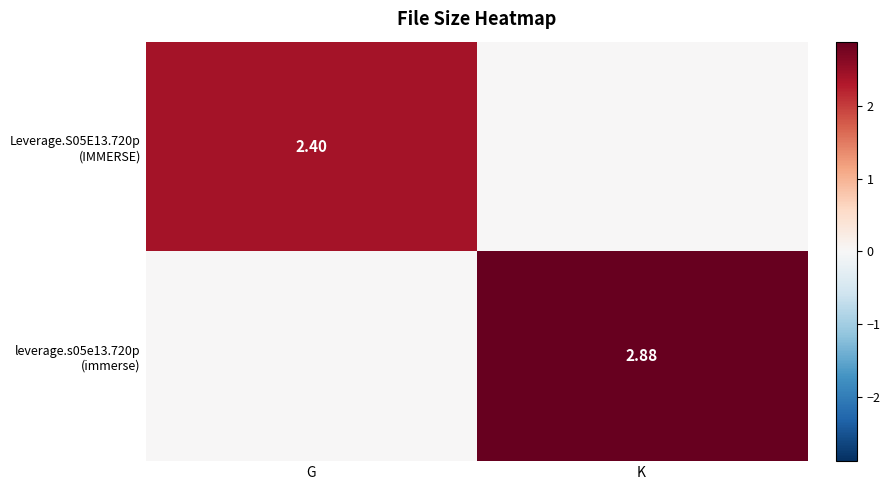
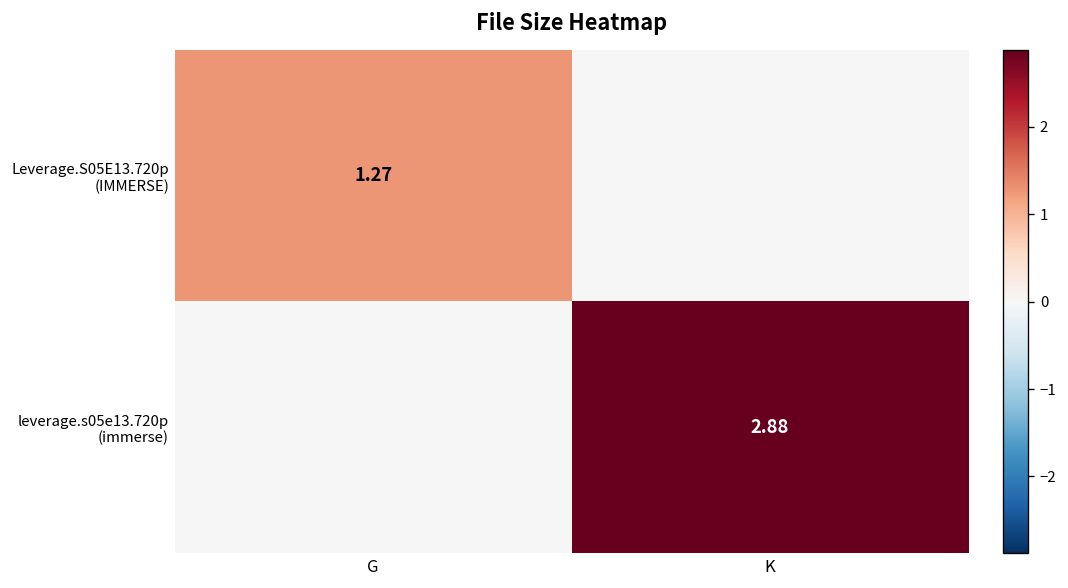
  {
    "Leverage.S05E13.720p (IMMERSE)": {
-     "G": 2.40
+     "G": 1.27
    },
    "leverage.s05e13.720p (immerse)": {
      "K": 2.88
    }
  }
